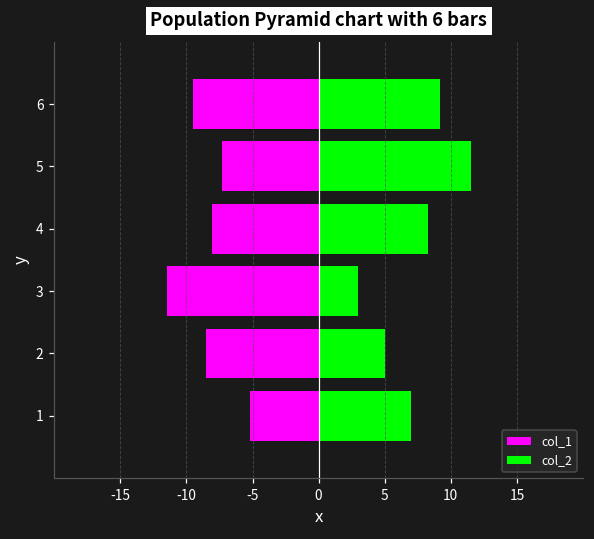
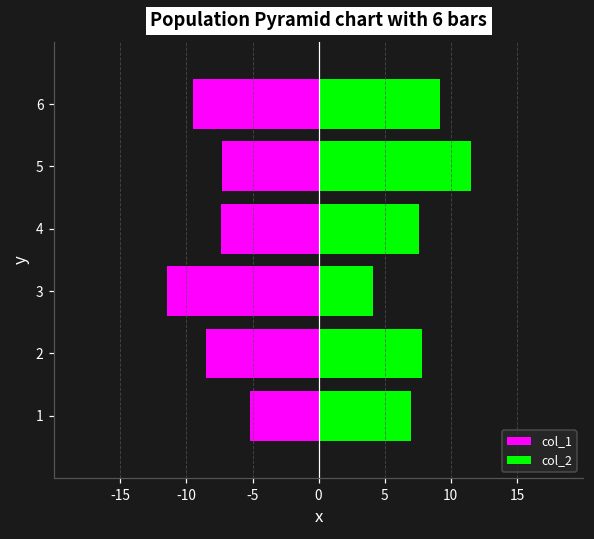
  {
    "col_1": {
      "6": -9.5,
      "5": -7.3,
-     "4": -8.1,
+     "4": -7.4,
      "3": -11.5,
      "2": -8.5,
      "1": -5.2
    },
    "col_2": {
      "6": 9.2,
      "5": 11.5,
-     "4": 8.3,
-     "3": 3.0,
-     "2": 5.0,
+     "4": 7.6,
+     "3": 4.1,
+     "2": 7.8,
      "1": 7.0
    }
  }
